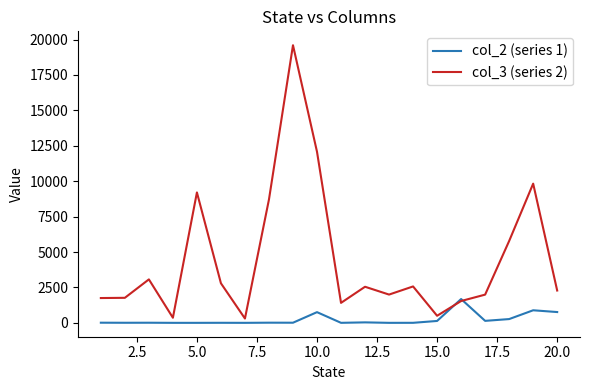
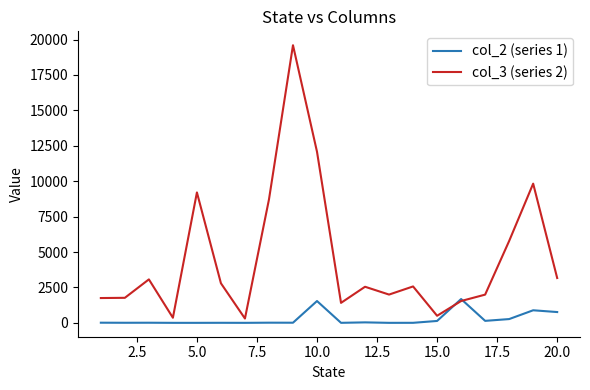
  {
    "col_2 (series 1)": {
      "5.0": 0,
-     "10.0": 800,
+     "10.0": 1500,
      "15.0": 100,
      "20.0": 800
    },
    "col_3 (series 2)": {
      "5.0": 9200,
      "10.0": 12100,
      "15.0": 500,
-     "20.0": 2300
+     "20.0": 3200
    }
  }
